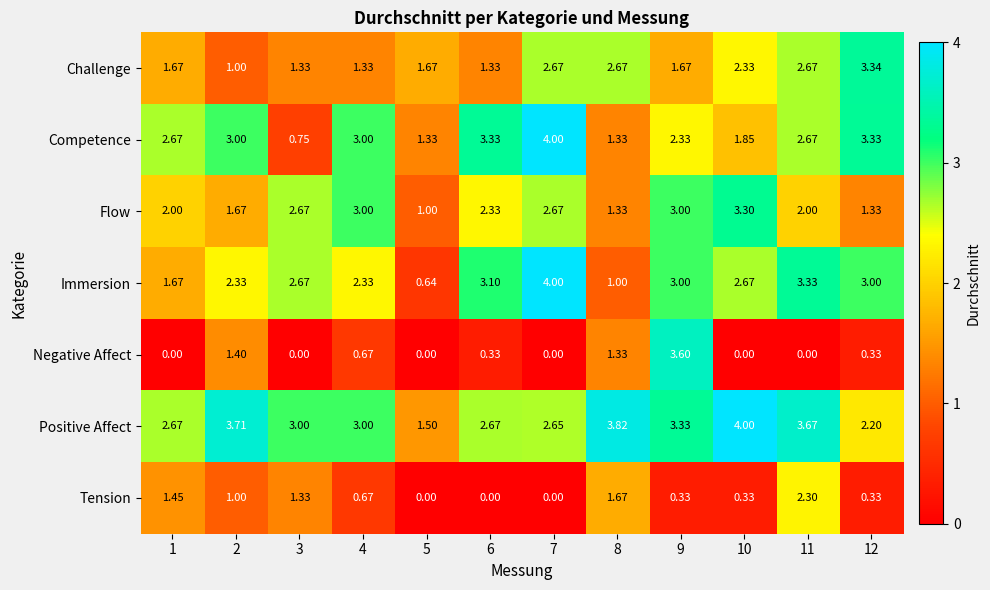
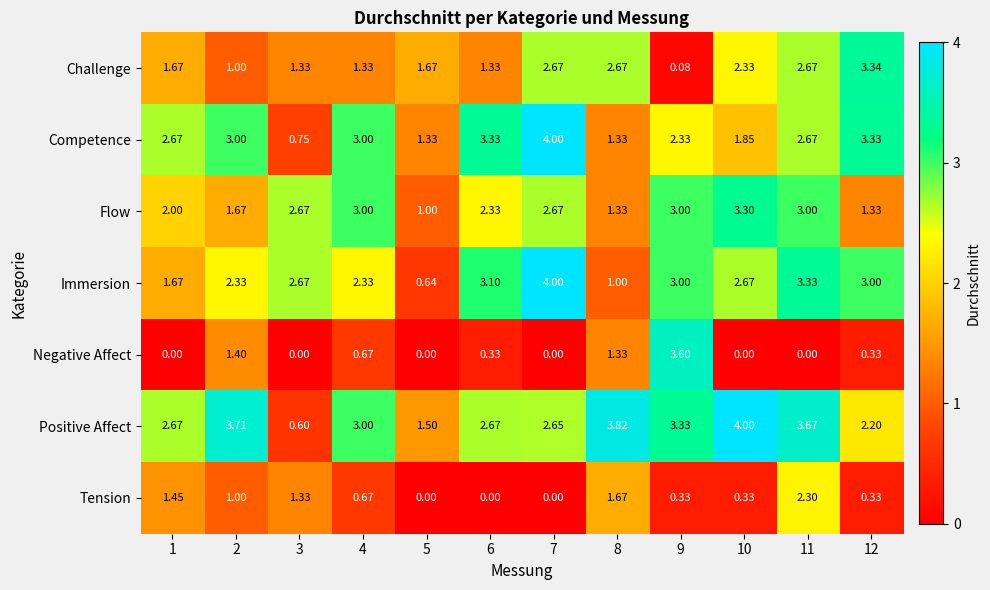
  {
    "Challenge": {
      "1": 1.67,
      "2": 1.00,
      "3": 1.33,
      "4": 1.33,
      "5": 1.67,
      "6": 1.33,
      "7": 2.67,
      "8": 2.67,
-     "9": 1.67,
+     "9": 0.08,
      "10": 2.33,
      "11": 2.67,
      "12": 3.34
    },
    "Competence": {
      "1": 2.67,
      "2": 3.00,
      "3": 0.75,
      "4": 3.00,
      "5": 1.33,
      "6": 3.33,
      "7": 4.00,
      "8": 1.33,
      "9": 2.33,
      "10": 1.85,
      "11": 2.67,
      "12": 3.33
    },
    "Flow": {
      "1": 2.00,
      "2": 1.67,
      "3": 2.67,
      "4": 3.00,
      "5": 1.00,
      "6": 2.33,
      "7": 2.67,
      "8": 1.33,
      "9": 3.00,
      "10": 3.30,
-     "11": 2.00,
+     "11": 3.00,
      "12": 1.33
    },
    "Immersion": {
      "1": 1.67,
      "2": 2.33,
      "3": 2.67,
      "4": 2.33,
      "5": 0.64,
      "6": 3.10,
      "7": 4.00,
      "8": 1.00,
      "9": 3.00,
      "10": 2.67,
      "11": 3.33,
      "12": 3.00
    },
    "Negative Affect": {
      "1": 0.00,
      "2": 1.40,
      "3": 0.00,
      "4": 0.67,
      "5": 0.00,
      "6": 0.33,
      "7": 0.00,
      "8": 1.33,
      "9": 3.60,
      "10": 0.00,
      "11": 0.00,
      "12": 0.33
    },
    "Positive Affect": {
      "1": 2.67,
      "2": 3.71,
-     "3": 3.00,
+     "3": 0.60,
      "4": 3.00,
      "5": 1.50,
      "6": 2.67,
      "7": 2.65,
      "8": 3.82,
      "9": 3.33,
      "10": 4.00,
      "11": 3.67,
      "12": 2.20
    },
    "Tension": {
      "1": 1.45,
      "2": 1.00,
      "3": 1.33,
      "4": 0.67,
      "5": 0.00,
      "6": 0.00,
      "7": 0.00,
      "8": 1.67,
      "9": 0.33,
      "10": 0.33,
      "11": 2.30,
      "12": 0.33
    }
  }
